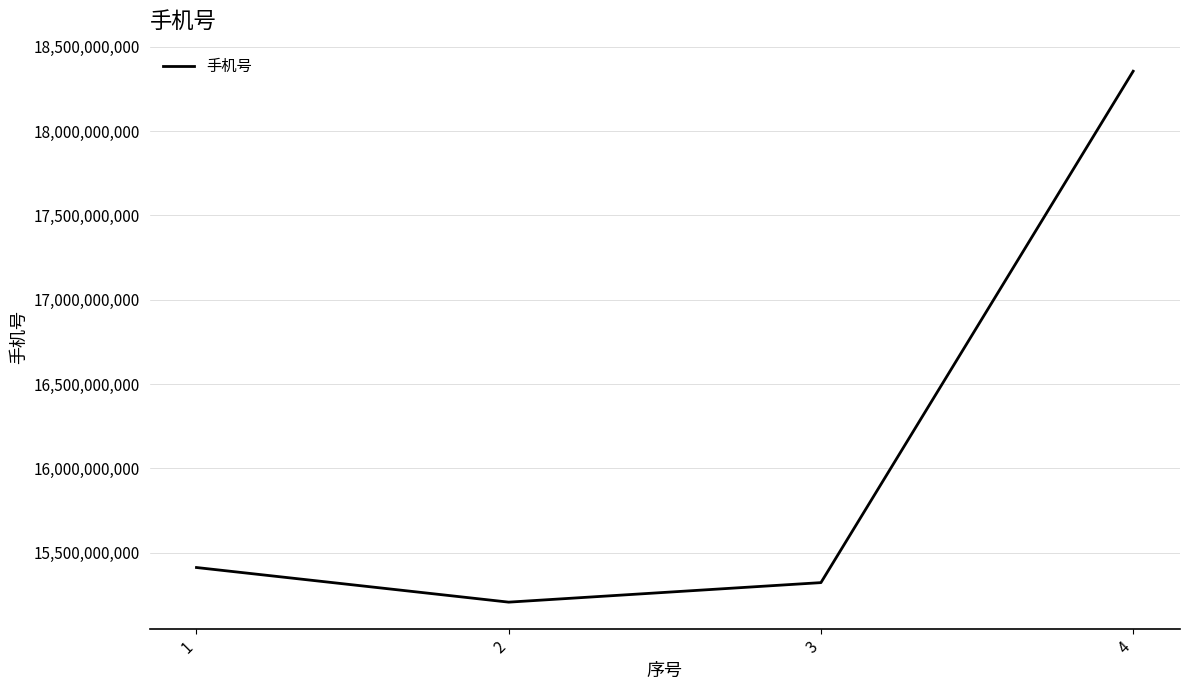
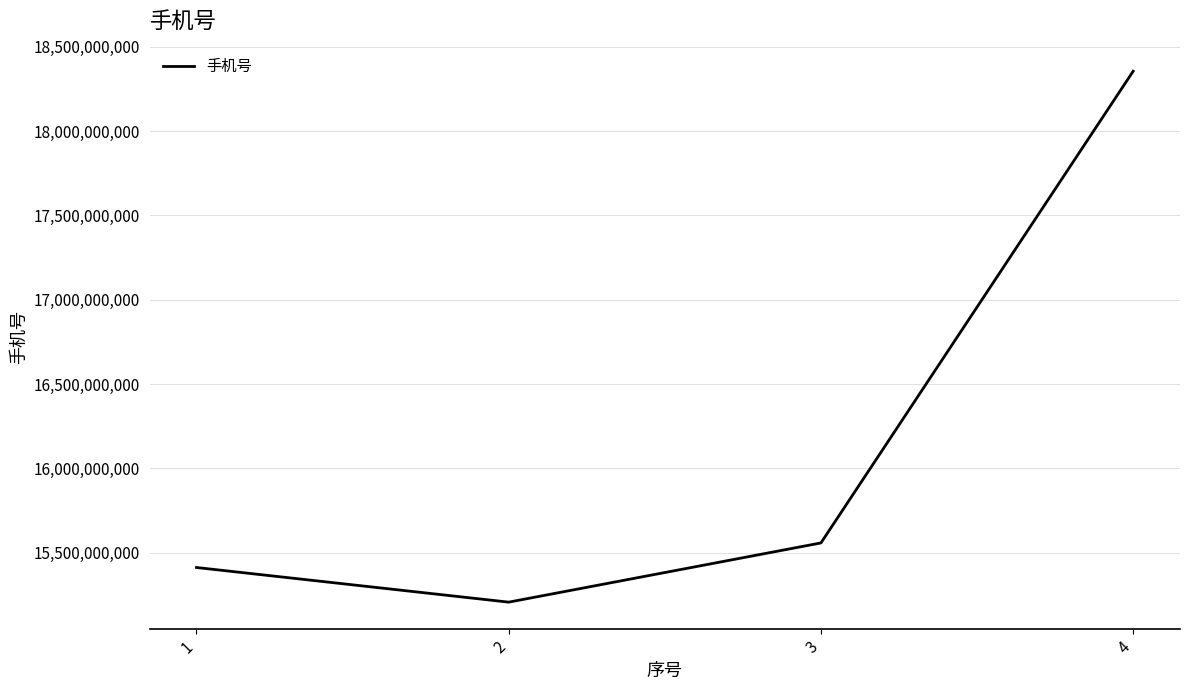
  {
    "1": "15,410,000,000",
    "2": "15,210,000,000",
-   "3": "15,320,000,000",
+   "3": "15,560,000,000",
    "4": "18,360,000,000"
  }
